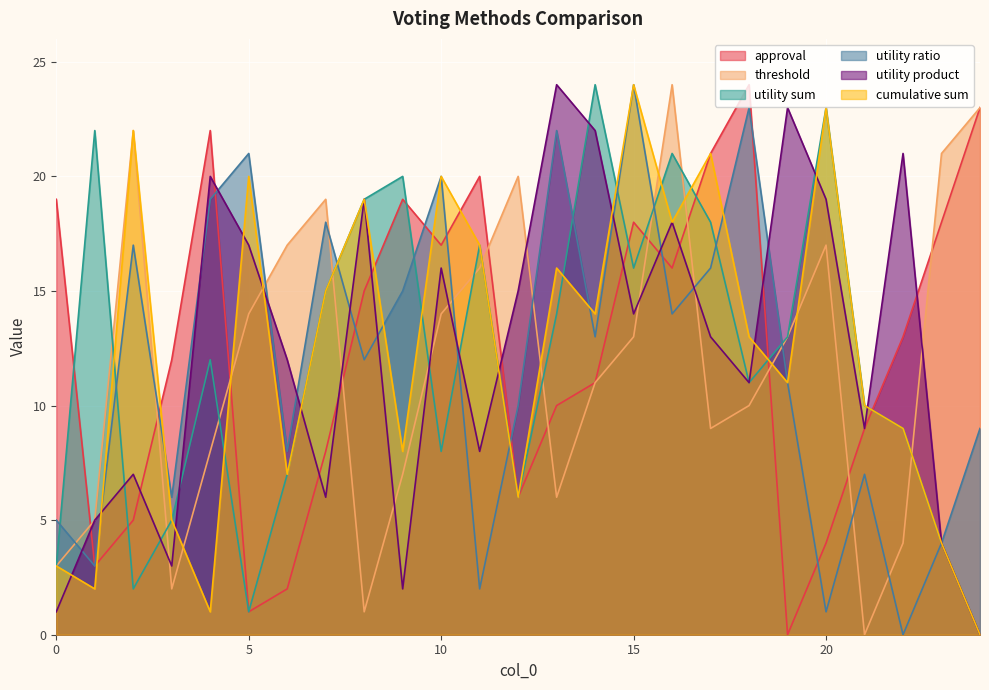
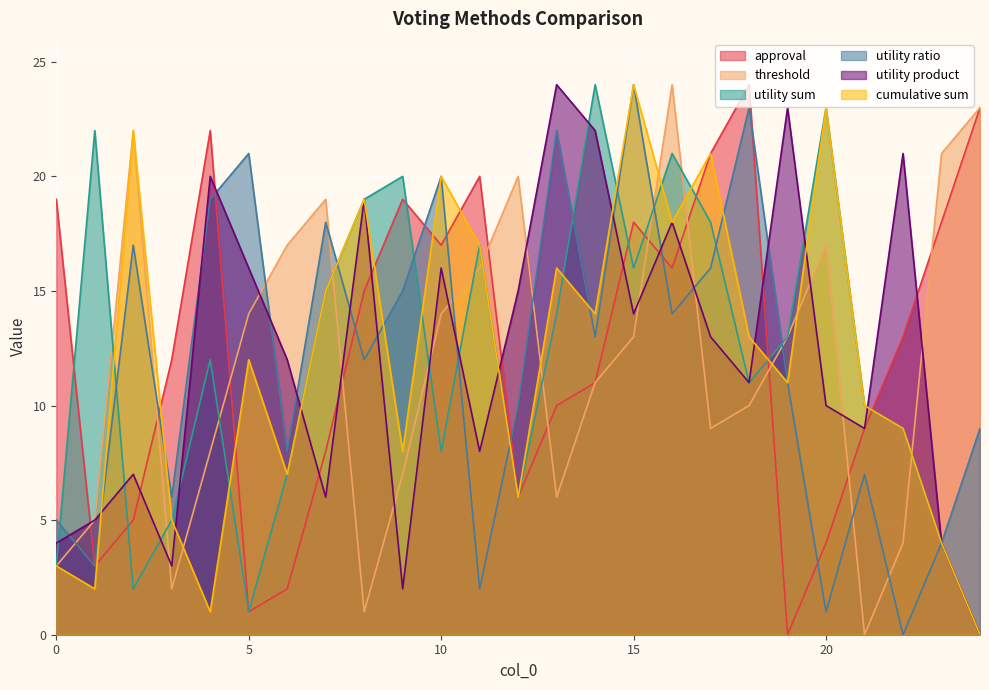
  {
    "approval": {
      "0": 19,
      "10": 17,
      "15": 18,
      "20": 4
    },
    "threshold": {
      "5": 14,
      "10": 14,
      "15": 13,
      "20": 17
    },
    "utility product": {
-     "0": 1,
-     "5": 17,
+     "0": 4,
+     "5": 16,
      "10": 16,
      "15": 14,
-     "20": 19
+     "20": 10
    },
    "cumulative sum": {
-     "5": 20
+     "5": 12
    }
  }
